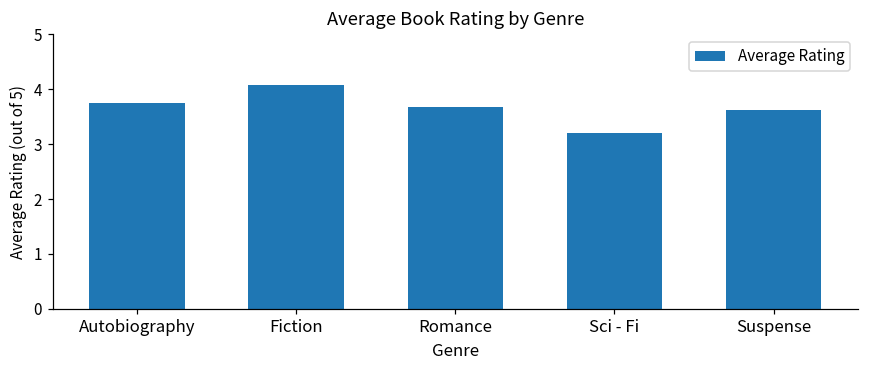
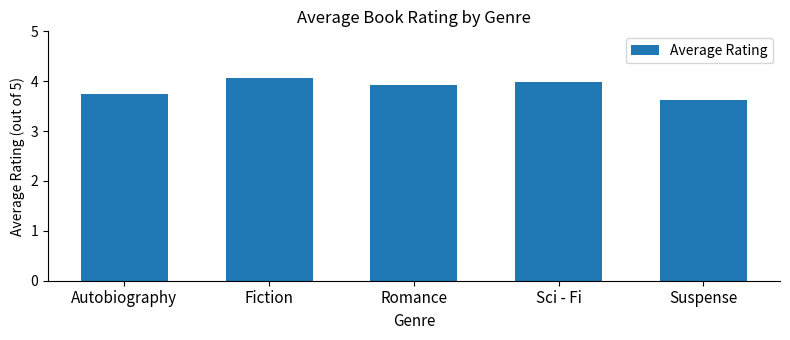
  {
    "Autobiography": 3.8,
    "Fiction": 4.1,
-   "Romance": 3.7,
-   "Sci - Fi": 3.2,
+   "Romance": 3.9,
+   "Sci - Fi": 4.0,
    "Suspense": 3.6
  }
